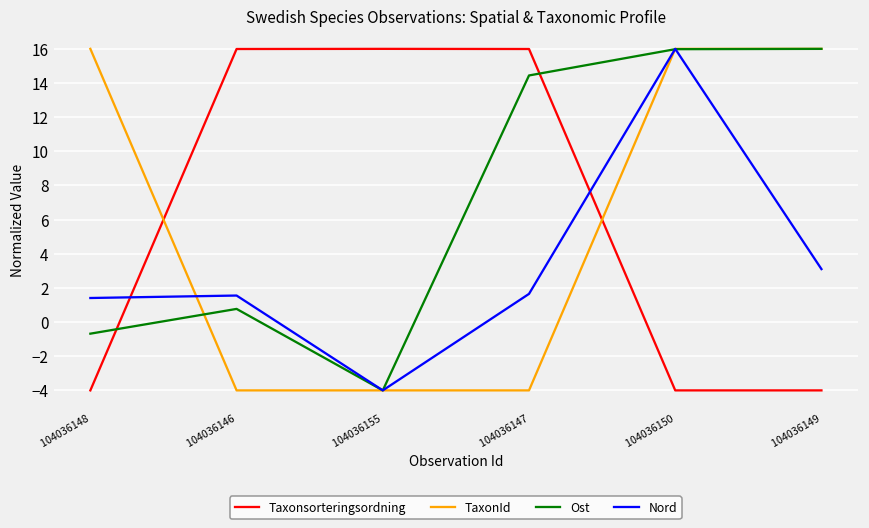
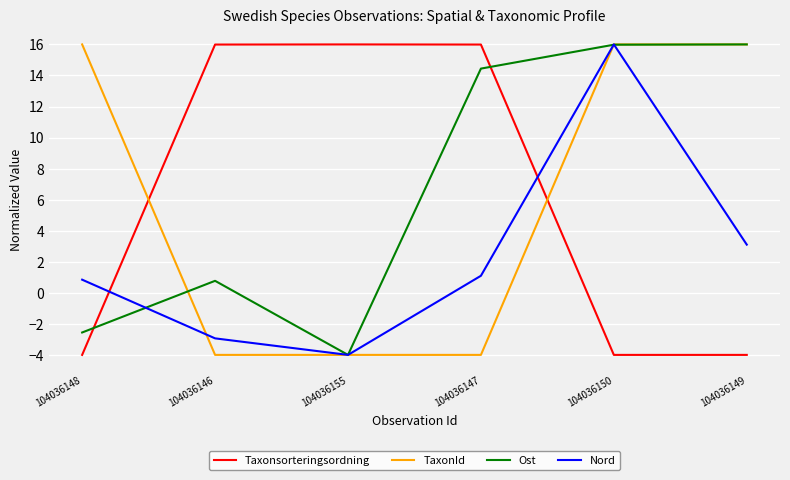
  {
    "Taxonsorteringsordning": {
      "104036148": -4.0,
      "104036146": 16.0,
      "104036155": 16.0,
      "104036147": 16.0,
      "104036150": -4.0,
      "104036149": -4.0
    },
    "TaxonId": {
      "104036148": 16.0,
      "104036146": -4.0,
      "104036147": -4.0
    },
    "Ost": {
-     "104036148": -0.7,
+     "104036148": -2.6,
      "104036146": 0.8,
      "104036147": 14.4
    },
    "Nord": {
-     "104036148": 1.4,
-     "104036146": 1.6,
-     "104036147": 1.7,
+     "104036148": 0.8,
+     "104036146": -2.9,
+     "104036147": 1.1,
      "104036149": 3.1
    }
  }
